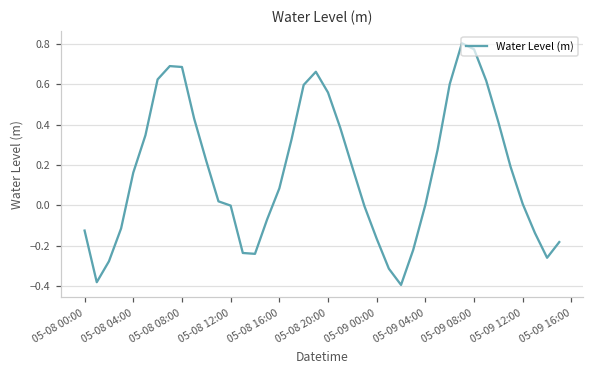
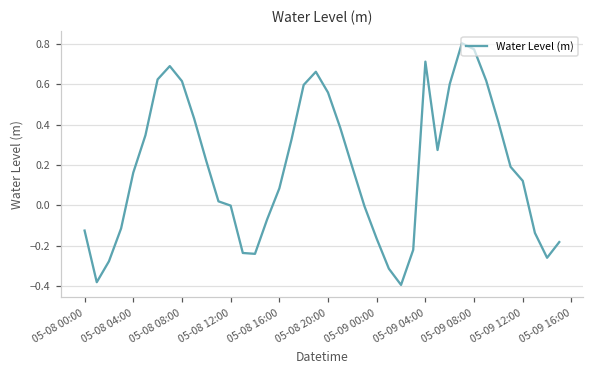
  {
    "05-08 00:00": -0.12,
    "05-08 04:00": 0.16,
-   "05-08 08:00": 0.69,
+   "05-08 08:00": 0.62,
    "05-08 12:00": 0.00,
    "05-08 16:00": 0.08,
    "05-08 20:00": 0.56,
    "05-09 00:00": -0.16,
-   "05-09 04:00": 0.00,
-   "05-09 12:00": 0.01
+   "05-09 04:00": 0.71,
+   "05-09 12:00": 0.12
  }
